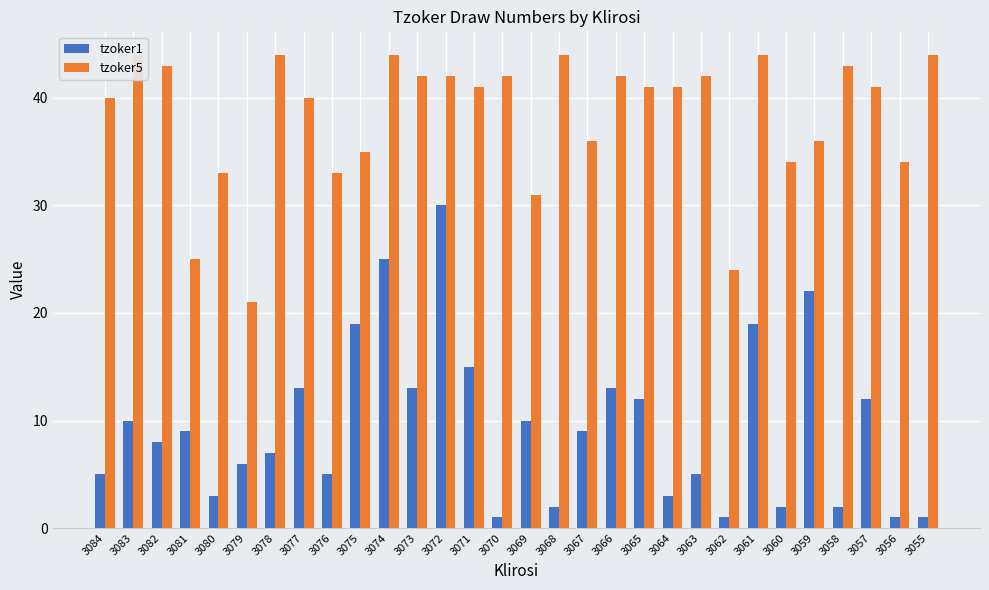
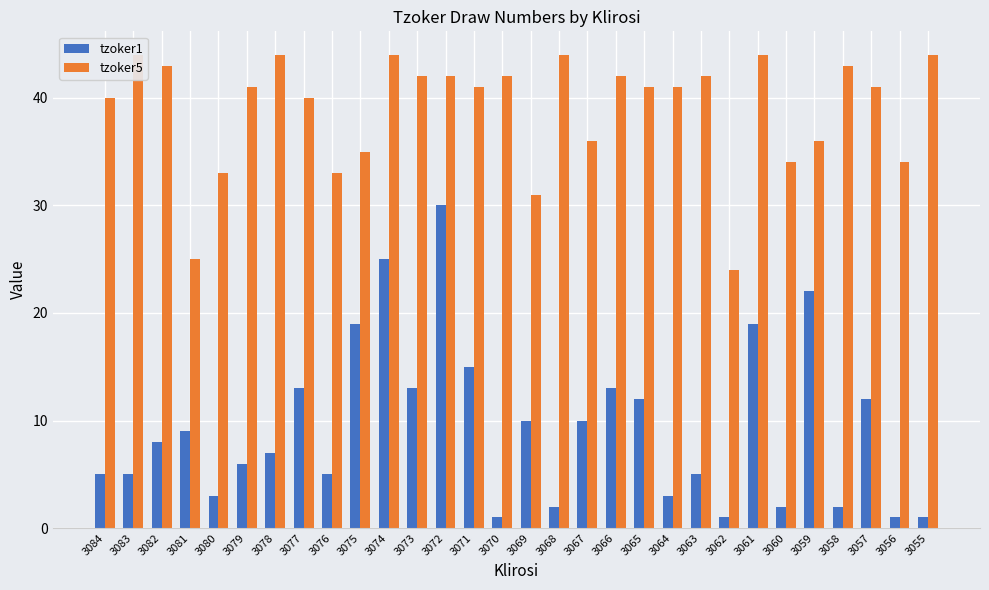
  {
    "tzoker1": {
      "3084": 5,
-     "3083": 10,
+     "3083": 5,
      "3082": 8,
      "3081": 9,
      "3080": 3,
      "3079": 6,
      "3078": 7,
      "3077": 13,
      "3076": 5,
      "3075": 19,
      "3074": 25,
      "3073": 13,
      "3072": 30,
      "3071": 15,
      "3070": 1,
      "3069": 10,
      "3068": 2,
-     "3067": 9,
+     "3067": 10,
      "3066": 13,
      "3065": 12,
      "3064": 3,
      "3063": 5,
      "3062": 1,
      "3061": 19,
      "3060": 2,
      "3059": 22,
      "3058": 2,
      "3057": 12,
      "3056": 1,
      "3055": 1
    },
    "tzoker5": {
      "3084": 40,
      "3082": 43,
      "3081": 25,
      "3080": 33,
-     "3079": 21,
+     "3079": 41,
      "3078": 44,
      "3077": 40,
      "3076": 33,
      "3075": 35,
      "3074": 44,
      "3073": 42,
      "3072": 42,
      "3071": 41,
      "3070": 42,
      "3069": 31,
      "3068": 44,
      "3067": 36,
      "3066": 42,
      "3065": 41,
      "3064": 41,
      "3063": 42,
      "3062": 24,
      "3061": 44,
      "3060": 34,
      "3059": 36,
      "3058": 43,
      "3057": 41,
      "3056": 34,
      "3055": 44
    }
  }
